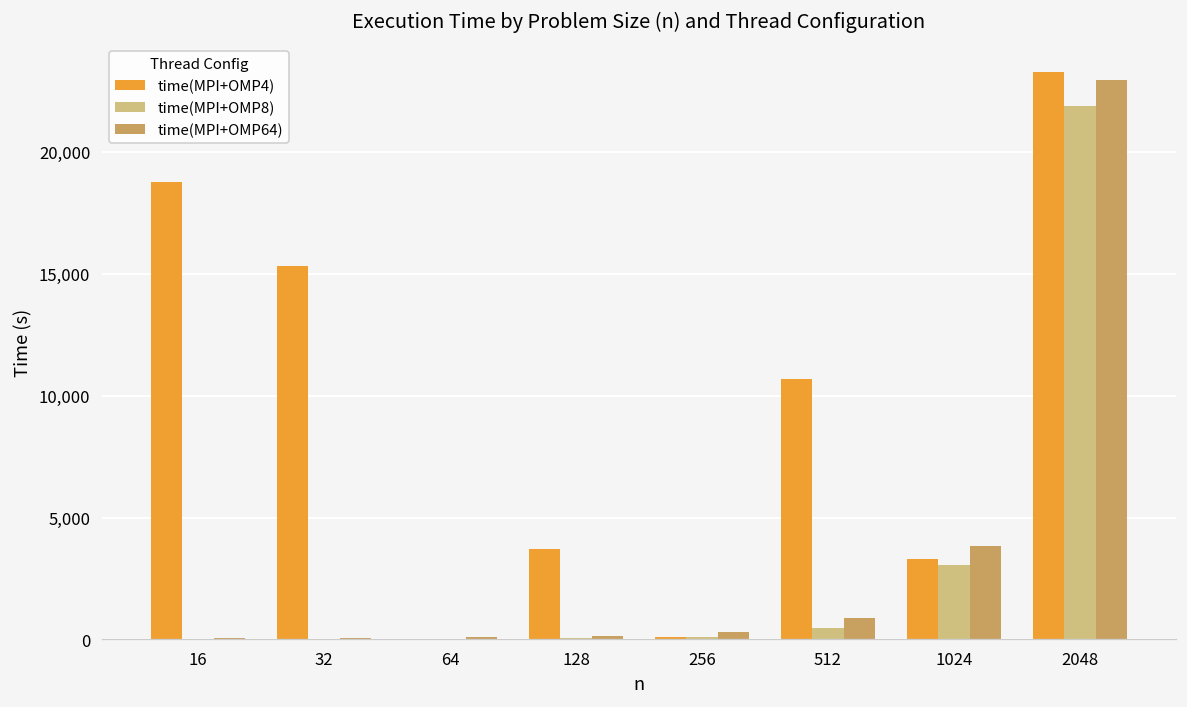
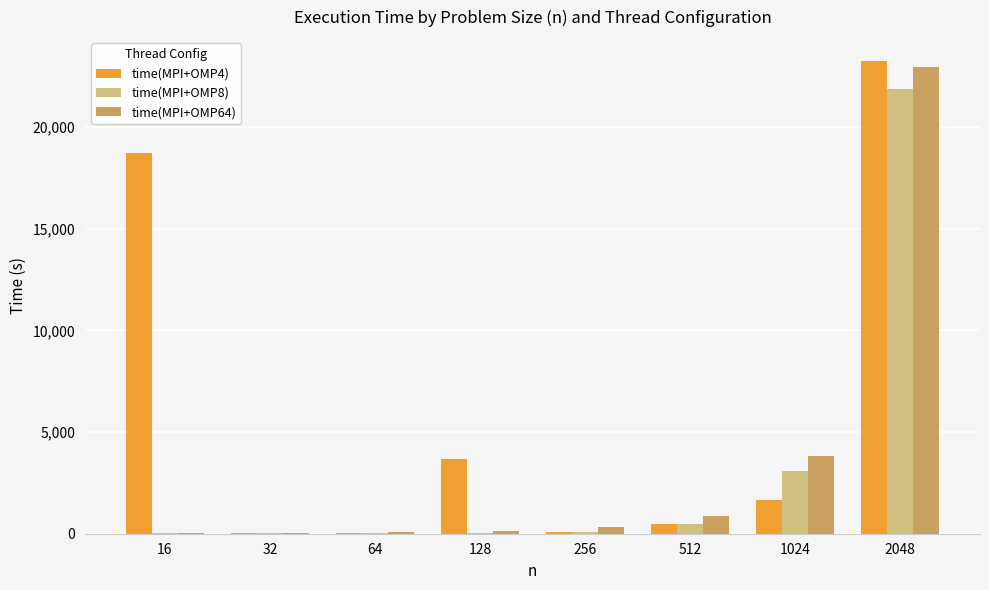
  {
    "time(MPI+OMP4)": {
      "16": "18,700",
-     "32": "15,300",
+     "32": "0",
      "128": "3,700",
-     "512": "10,700",
-     "1024": "3,300",
+     "512": "500",
+     "1024": "1,700",
      "2048": "23,300"
    }
  }
